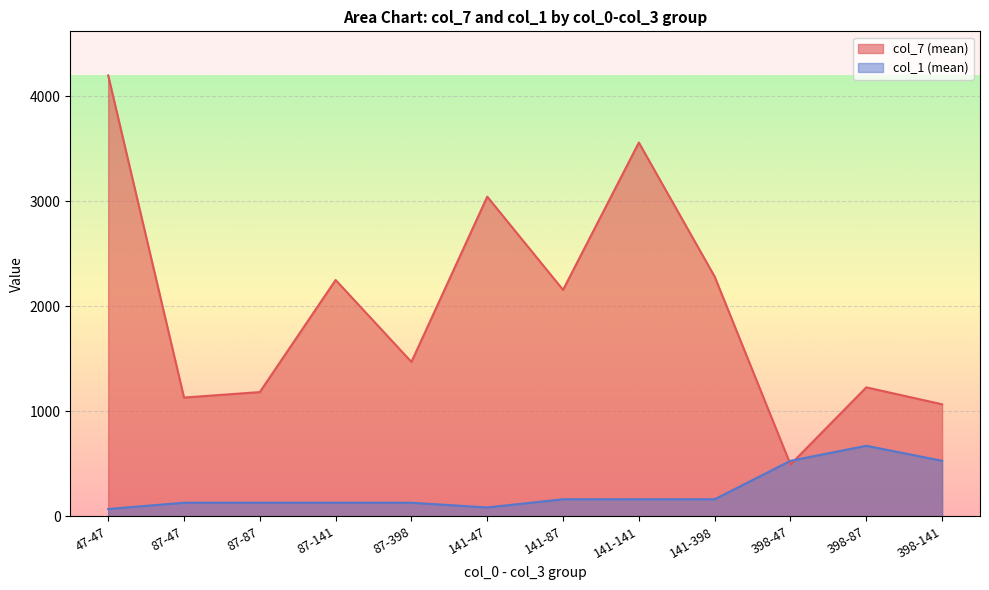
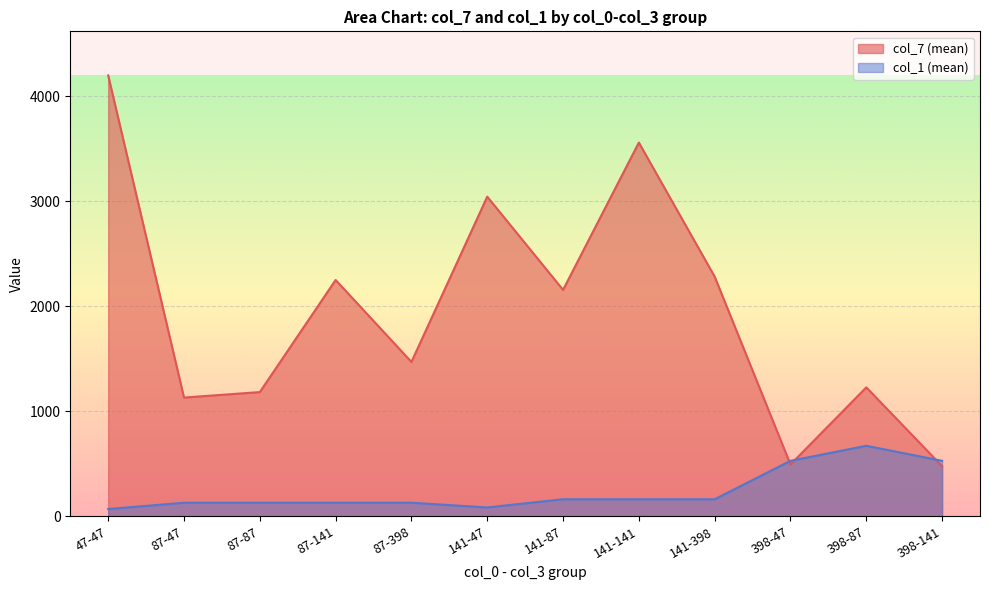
  {
    "col_7 (mean)": {
      "47-47": 4200,
      "87-47": 1130,
      "87-87": 1180,
      "87-141": 2250,
      "87-398": 1470,
      "141-47": 3040,
      "141-87": 2160,
      "141-141": 3560,
      "141-398": 2280,
      "398-47": 490,
      "398-87": 1230,
-     "398-141": 1070
+     "398-141": 480
    },
    "col_1 (mean)": {
      "47-47": 70,
      "87-47": 130,
      "87-87": 130,
      "87-141": 130,
      "87-398": 130,
      "141-47": 80,
      "141-87": 160,
      "141-141": 160,
      "141-398": 160,
      "398-47": 530,
      "398-87": 670,
      "398-141": 530
    }
  }
